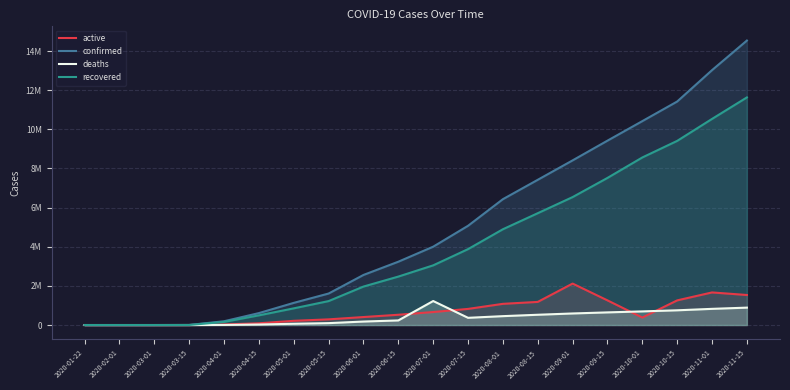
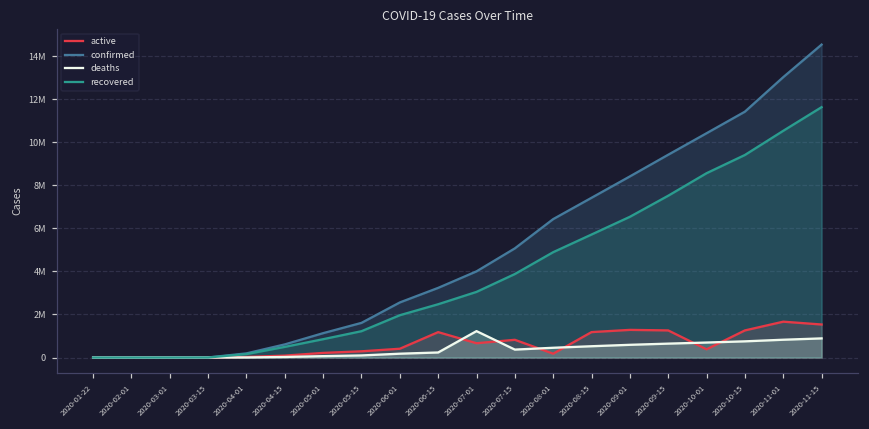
  {
    "active": {
      "2020-05-01": 200000,
      "2020-05-15": 300000,
      "2020-06-01": 400000,
-     "2020-06-15": 500000,
+     "2020-06-15": 1200000,
      "2020-07-01": 700000,
      "2020-07-15": 800000,
-     "2020-08-01": 1100000,
+     "2020-08-01": 200000,
      "2020-08-15": 1200000,
-     "2020-09-01": 2100000,
+     "2020-09-01": 1300000,
      "2020-09-15": 1300000,
      "2020-10-01": 400000,
      "2020-10-15": 1300000,
      "2020-11-01": 1700000,
      "2020-11-15": 1500000
    },
    "deaths": {
      "2020-05-01": 100000,
      "2020-05-15": 100000,
      "2020-06-01": 200000,
      "2020-06-15": 200000,
      "2020-07-01": 1200000,
      "2020-07-15": 400000,
      "2020-08-01": 500000,
      "2020-08-15": 500000,
      "2020-09-01": 600000,
      "2020-09-15": 600000,
      "2020-10-01": 700000,
      "2020-10-15": 800000,
      "2020-11-01": 800000,
      "2020-11-15": 900000
    }
  }
